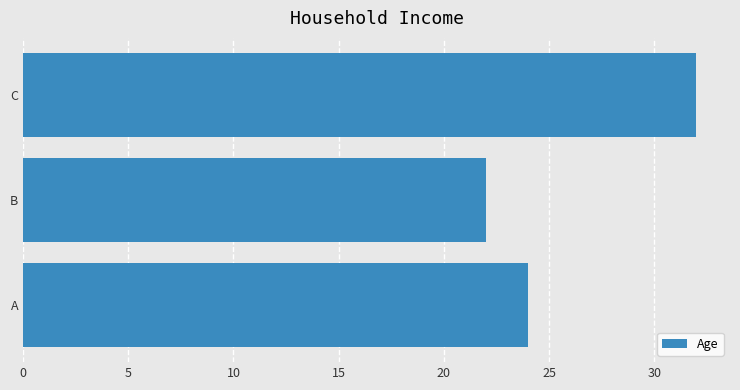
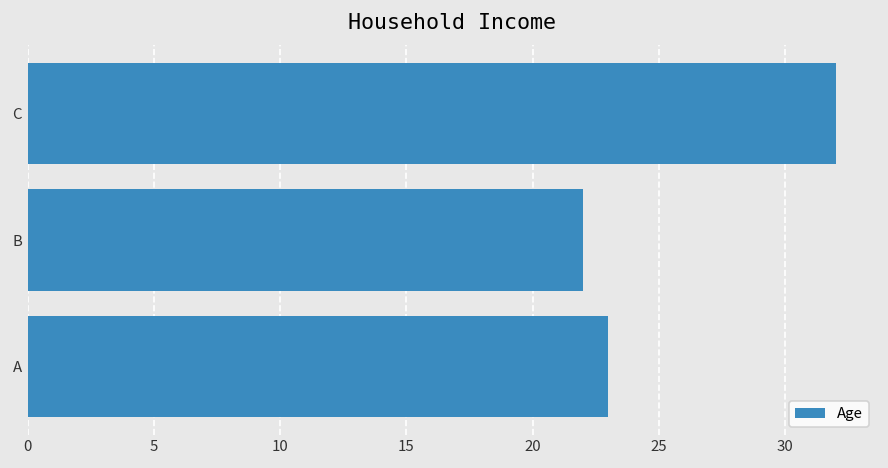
  {
    "C": 32,
    "B": 22,
-   "A": 24
+   "A": 23
  }
